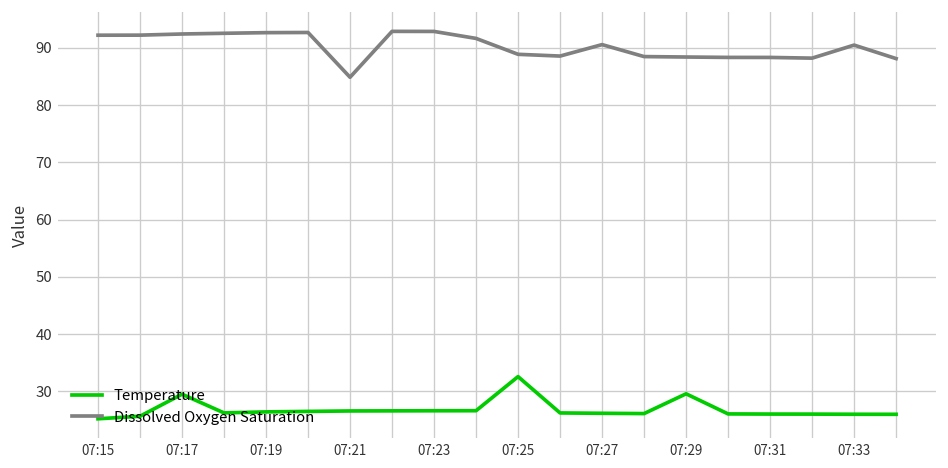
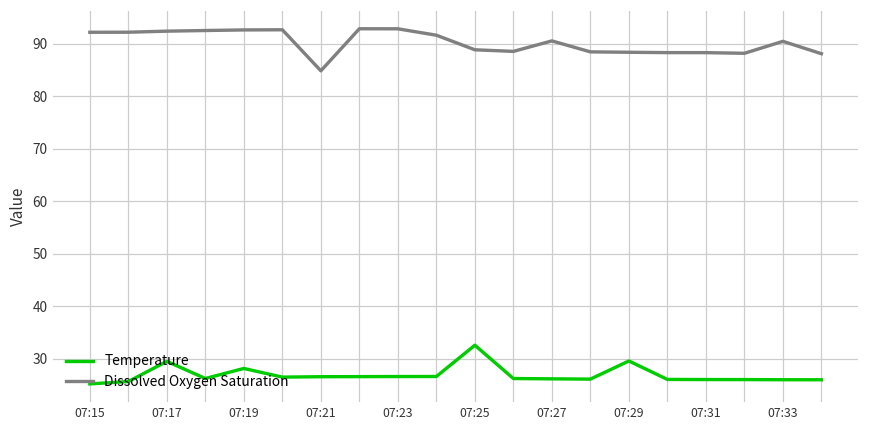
  {
    "Temperature": {
      "07:15": 25,
      "07:17": 30,
-     "07:19": 26,
+     "07:19": 28,
      "07:21": 27,
      "07:23": 27,
      "07:25": 33,
      "07:27": 26,
      "07:29": 30,
      "07:31": 26,
      "07:33": 26
    },
    "Dissolved Oxygen Saturation": {
      "07:15": 92,
      "07:17": 92,
      "07:19": 93,
      "07:21": 85,
      "07:23": 93,
      "07:25": 89,
      "07:27": 91,
      "07:29": 88,
      "07:31": 88,
      "07:33": 90
    }
  }
